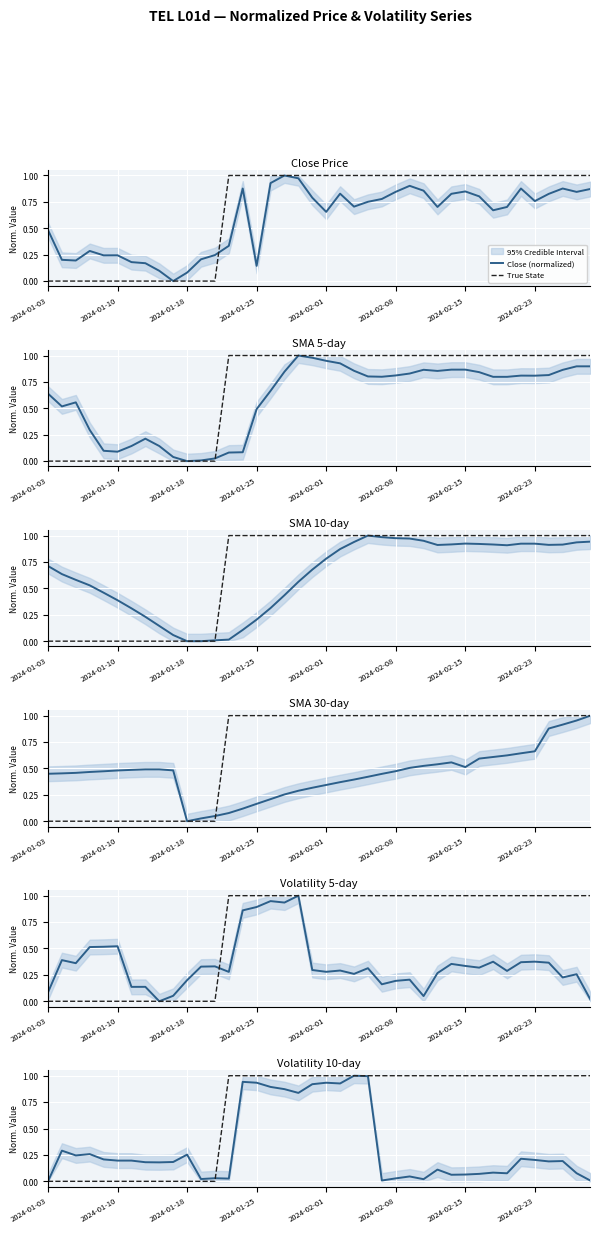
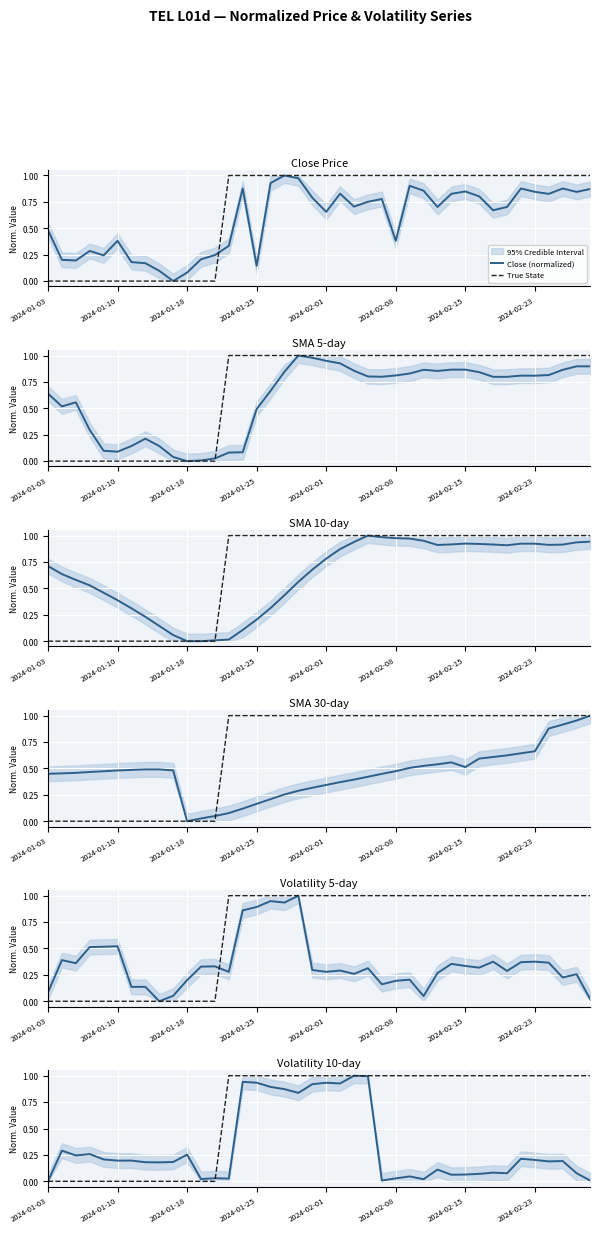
  {
    "Close Price": {
      "Close (normalized)": {
        "2024-01-03": 0.48,
-       "2024-01-10": 0.24,
+       "2024-01-10": 0.38,
        "2024-01-18": 0.08,
        "2024-01-25": 0.14,
        "2024-02-01": 0.66,
-       "2024-02-08": 0.85,
+       "2024-02-08": 0.38,
        "2024-02-15": 0.85,
-       "2024-02-23": 0.76
+       "2024-02-23": 0.85
      },
      "True State": {
        "2024-01-03": 0.00,
        "2024-01-10": 0.00,
        "2024-01-18": 0.00,
        "2024-01-25": 1.00,
        "2024-02-01": 1.00,
        "2024-02-08": 1.00,
        "2024-02-15": 1.00,
        "2024-02-23": 1.00
      }
    },
    "SMA 5-day": {
      "95% Credible Interval": {
        "2024-01-18": 0.07
      },
      "True State": {
        "2024-01-03": 0.00,
        "2024-01-10": 0.00,
        "2024-01-25": 1.00,
        "2024-02-08": 1.00,
        "2024-02-15": 1.00,
        "2024-02-23": 1.00
      }
    },
    "SMA 10-day": {
      "95% Credible Interval": {
        "2024-01-18": 0.07
      },
      "True State": {
        "2024-01-03": 0.00,
        "2024-01-10": 0.00,
        "2024-01-25": 1.00,
        "2024-02-01": 1.00
      }
    },
    "SMA 30-day": {
      "95% Credible Interval": {
        "2024-01-18": 0.07
      },
      "True State": {
        "2024-01-03": 0.00,
        "2024-01-10": 0.00,
        "2024-01-25": 1.00,
        "2024-02-01": 1.00,
        "2024-02-08": 1.00,
        "2024-02-15": 1.00,
        "2024-02-23": 1.00
      }
    },
    "Volatility 5-day": {
      "True State": {
        "2024-01-03": 0.00,
        "2024-01-10": 0.00,
        "2024-01-18": 0.00,
        "2024-01-25": 1.00,
        "2024-02-01": 1.00,
        "2024-02-08": 1.00,
        "2024-02-15": 1.00,
        "2024-02-23": 1.00
      }
    },
    "Volatility 10-day": {
      "95% Credible Interval": {
        "2024-01-03": 0.07,
        "2024-02-08": 0.10,
        "2024-02-15": 0.13
      },
      "True State": {
        "2024-01-10": 0.00,
        "2024-01-18": 0.00,
        "2024-02-08": 1.00,
        "2024-02-15": 1.00,
        "2024-02-23": 1.00
      }
    }
  }
